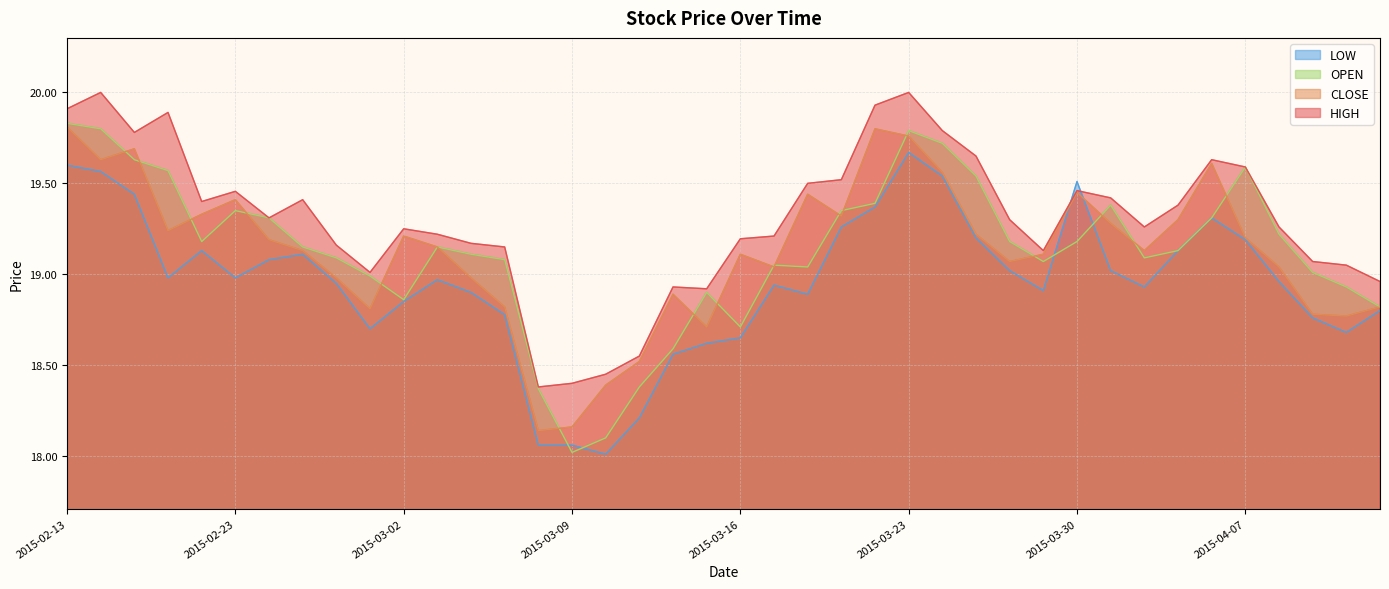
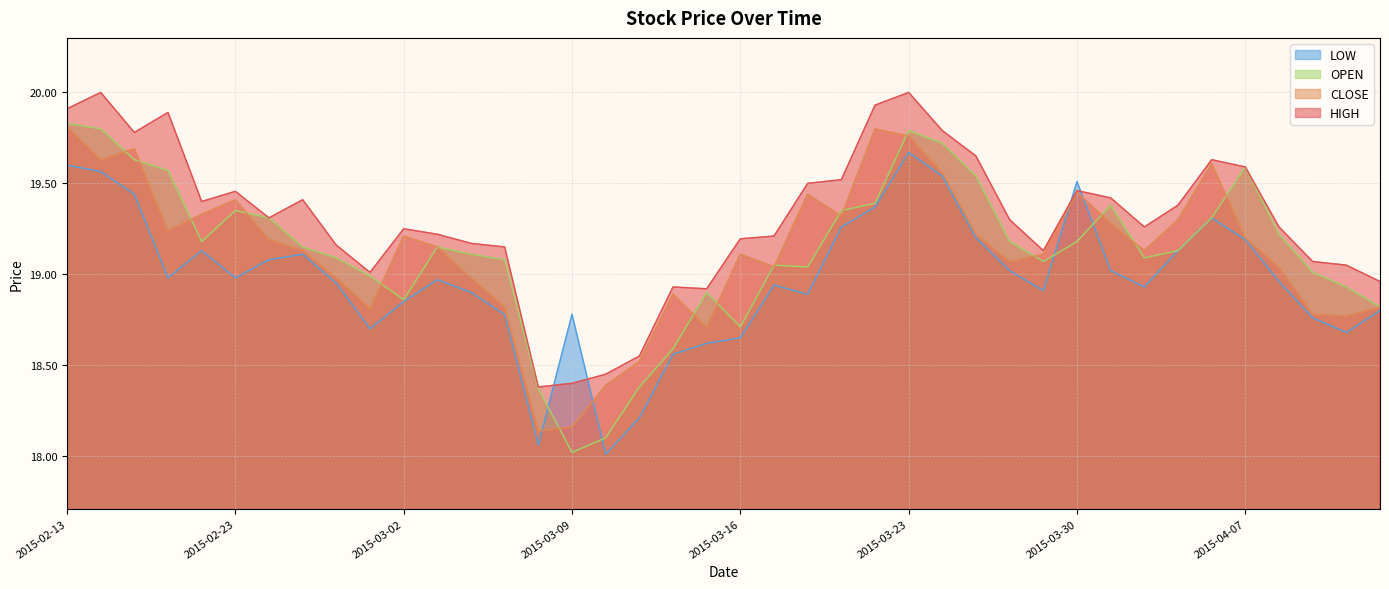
  {
    "LOW": {
      "2015-02-13": 19.60,
      "2015-02-23": 18.98,
-     "2015-03-09": 18.06,
+     "2015-03-09": 18.78,
      "2015-03-16": 18.65,
      "2015-03-23": 19.67,
      "2015-03-30": 19.51
    },
    "OPEN": {
      "2015-02-13": 19.83,
      "2015-02-23": 19.35,
      "2015-03-09": 18.02,
      "2015-03-16": 18.71,
      "2015-03-23": 19.79,
      "2015-03-30": 19.18
    }
  }
